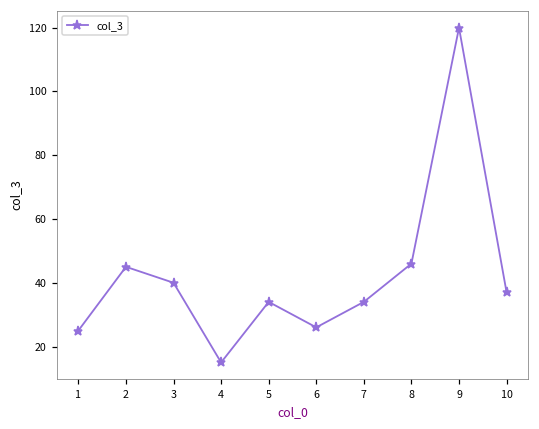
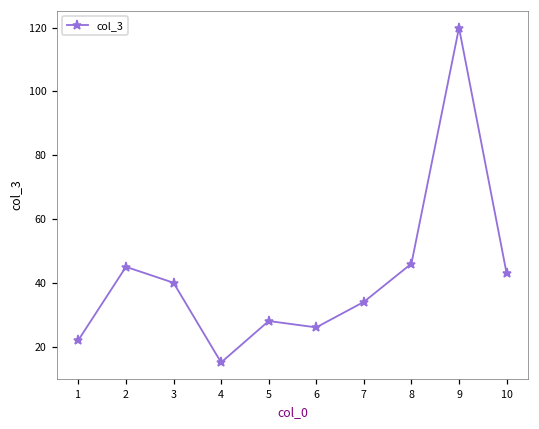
  {
-   "1": 25,
+   "1": 22,
    "2": 45,
    "3": 40,
    "4": 15,
-   "5": 34,
+   "5": 28,
    "6": 26,
    "7": 34,
    "8": 46,
    "9": 120,
-   "10": 37
+   "10": 43
  }
